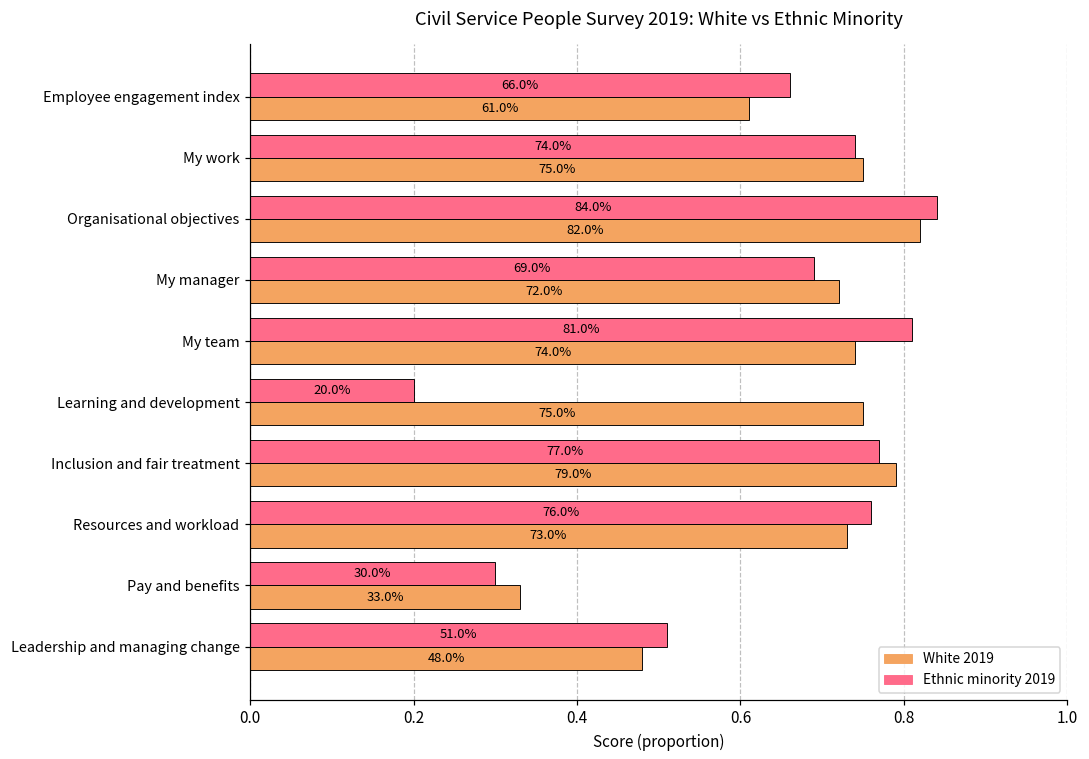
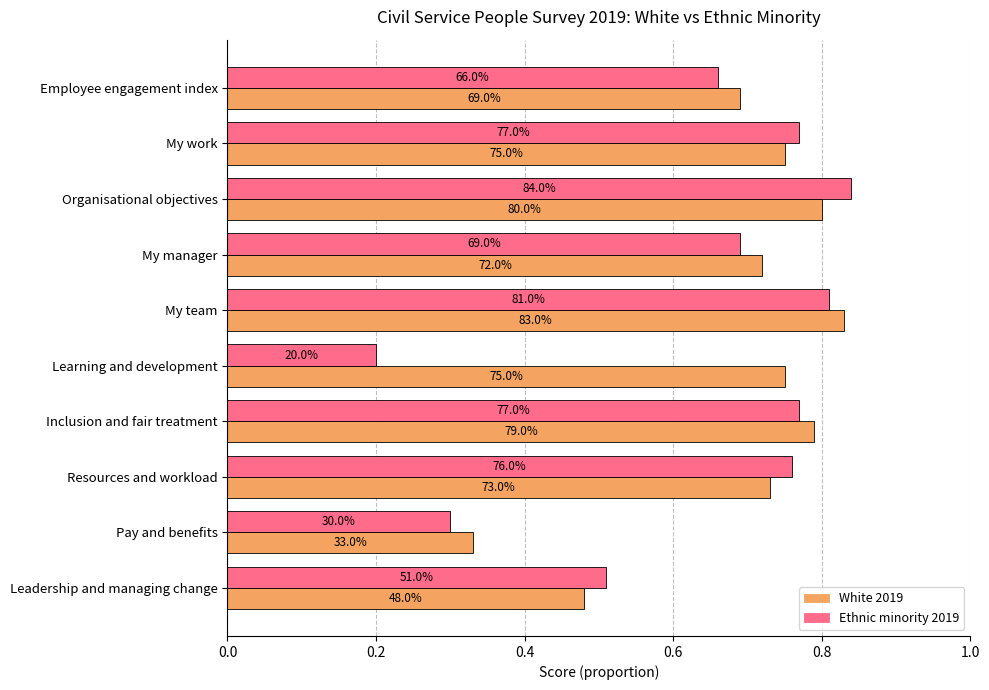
  {
    "White 2019": {
-     "Employee engagement index": "61.0%",
+     "Employee engagement index": "69.0%",
      "My work": "75.0%",
-     "Organisational objectives": "82.0%",
+     "Organisational objectives": "80.0%",
      "My manager": "72.0%",
-     "My team": "74.0%",
+     "My team": "83.0%",
      "Learning and development": "75.0%",
      "Inclusion and fair treatment": "79.0%",
      "Resources and workload": "73.0%",
      "Pay and benefits": "33.0%",
      "Leadership and managing change": "48.0%"
    },
    "Ethnic minority 2019": {
      "Employee engagement index": "66.0%",
-     "My work": "74.0%",
+     "My work": "77.0%",
      "Organisational objectives": "84.0%",
      "My manager": "69.0%",
      "My team": "81.0%",
      "Learning and development": "20.0%",
      "Inclusion and fair treatment": "77.0%",
      "Resources and workload": "76.0%",
      "Pay and benefits": "30.0%",
      "Leadership and managing change": "51.0%"
    }
  }
